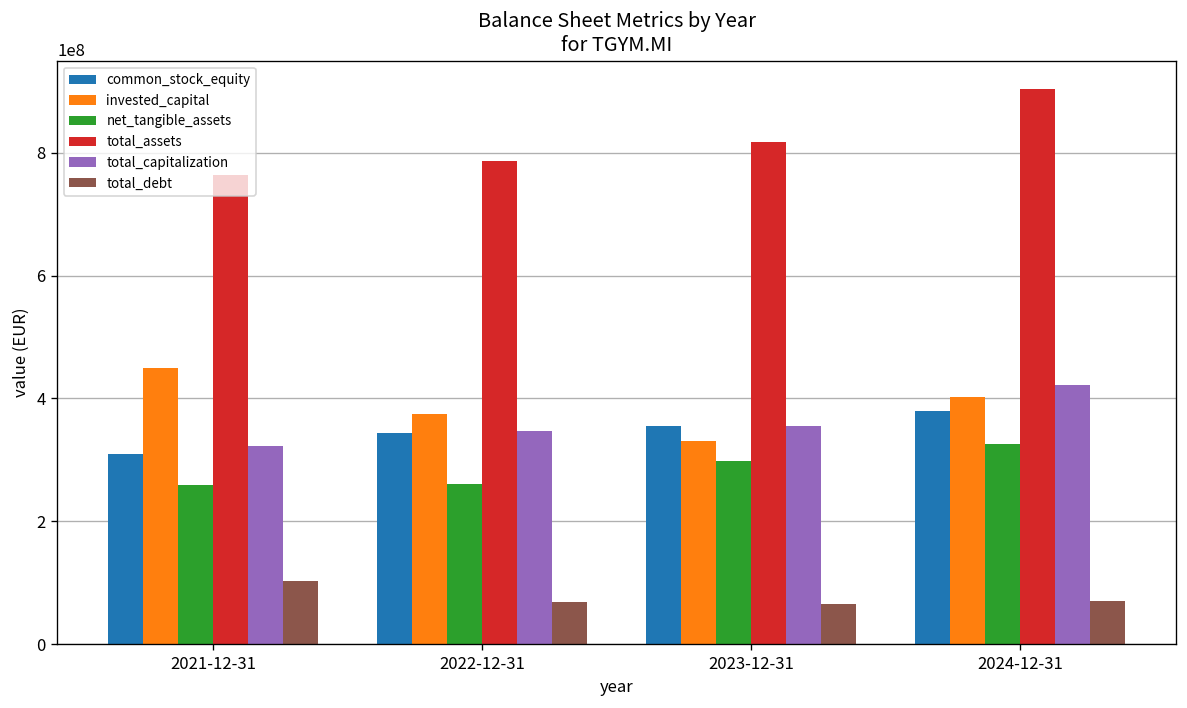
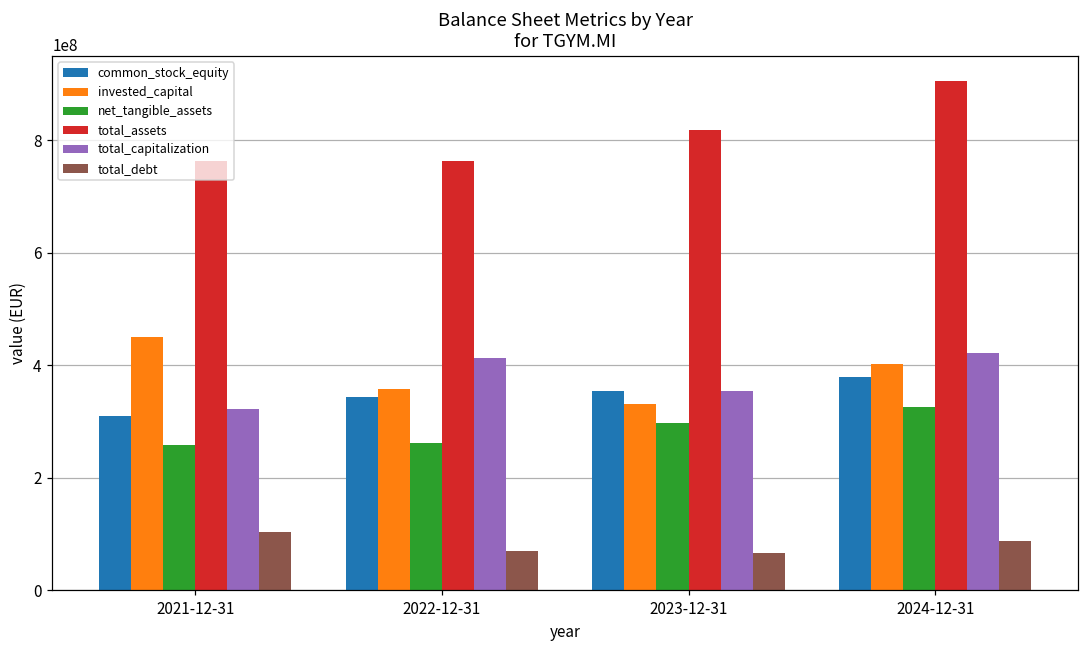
  {
    "common_stock_equity": {
      "2021-12-31": 310000000,
      "2022-12-31": 340000000,
      "2023-12-31": 350000000,
      "2024-12-31": 380000000
    },
    "invested_capital": {
      "2021-12-31": 450000000,
-     "2022-12-31": 380000000,
+     "2022-12-31": 360000000,
      "2023-12-31": 330000000,
      "2024-12-31": 400000000
    },
    "net_tangible_assets": {
      "2021-12-31": 260000000,
      "2022-12-31": 260000000,
      "2023-12-31": 300000000,
      "2024-12-31": 330000000
    },
    "total_assets": {
-     "2022-12-31": 790000000,
+     "2022-12-31": 760000000,
      "2023-12-31": 820000000,
      "2024-12-31": 900000000
    },
    "total_capitalization": {
      "2021-12-31": 320000000,
-     "2022-12-31": 350000000,
+     "2022-12-31": 410000000,
      "2023-12-31": 350000000,
      "2024-12-31": 420000000
    },
    "total_debt": {
      "2021-12-31": 100000000,
      "2022-12-31": 70000000,
      "2023-12-31": 70000000,
-     "2024-12-31": 70000000
+     "2024-12-31": 90000000
    }
  }
